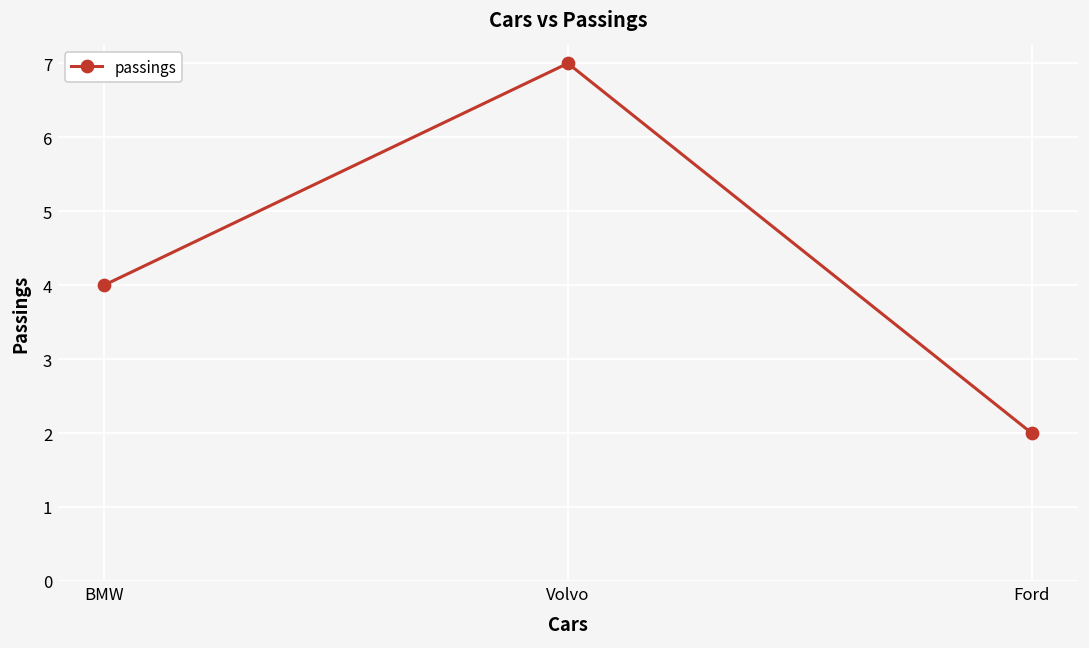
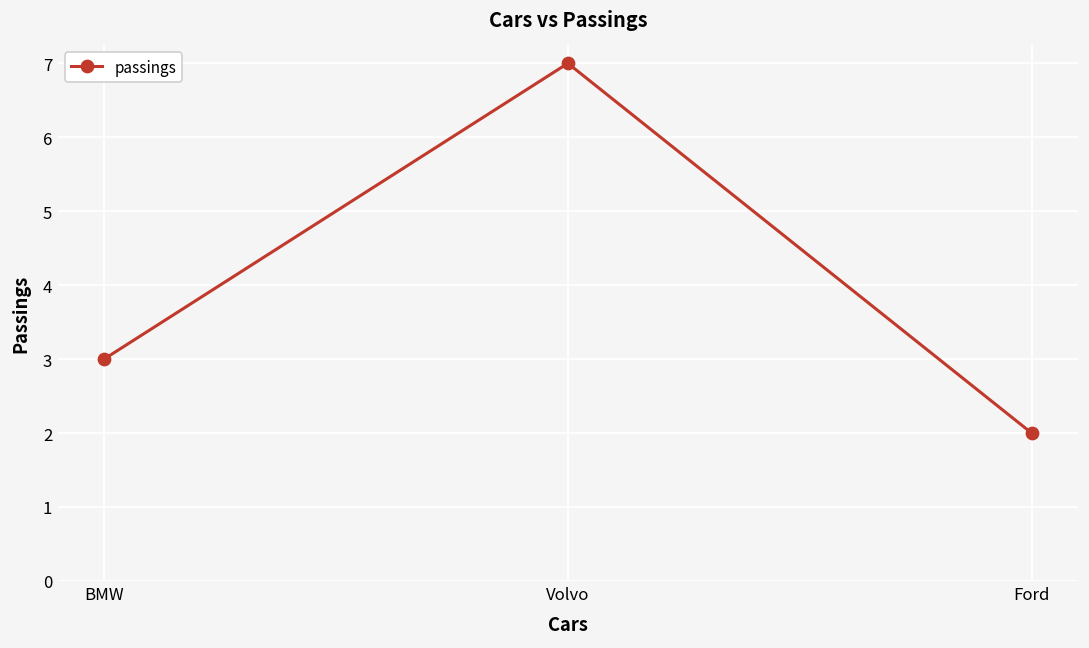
  {
-   "BMW": 4,
+   "BMW": 3,
    "Volvo": 7,
    "Ford": 2
  }
